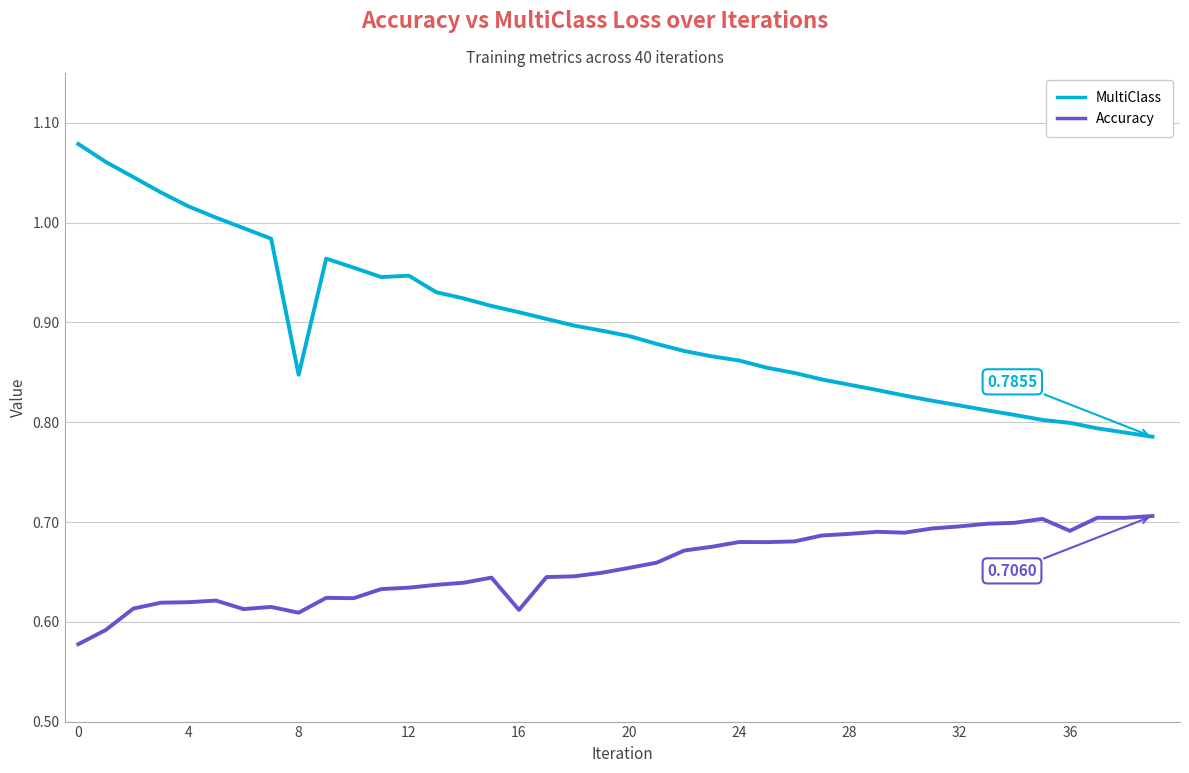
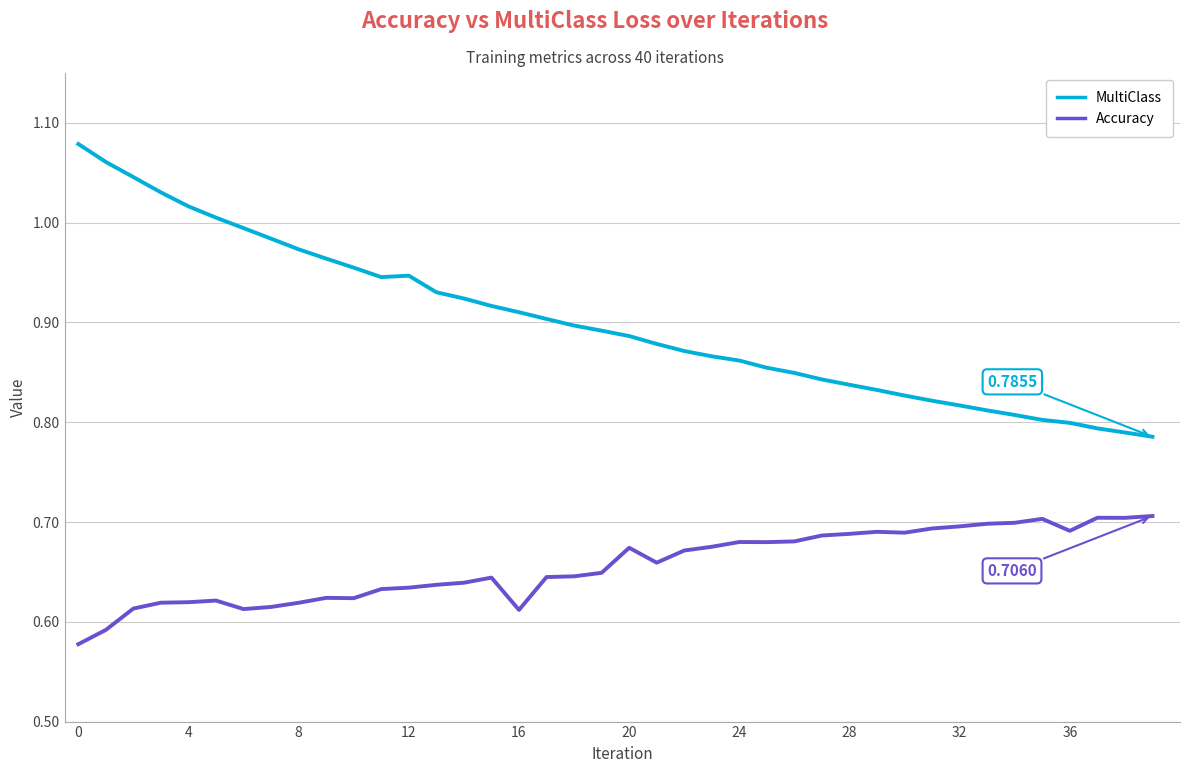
  {
    "MultiClass": {
      "0": 1.08,
      "4": 1.02,
-     "8": 0.85,
+     "8": 0.97,
      "12": 0.95,
      "16": 0.91,
      "20": 0.89,
      "24": 0.86,
      "28": 0.84,
      "32": 0.82
    },
    "Accuracy": {
      "0": 0.58,
      "4": 0.62,
-     "8": 0.61,
+     "8": 0.62,
      "12": 0.63,
      "16": 0.61,
-     "20": 0.65,
+     "20": 0.67,
      "24": 0.68,
      "28": 0.69,
      "32": 0.70
    }
  }
